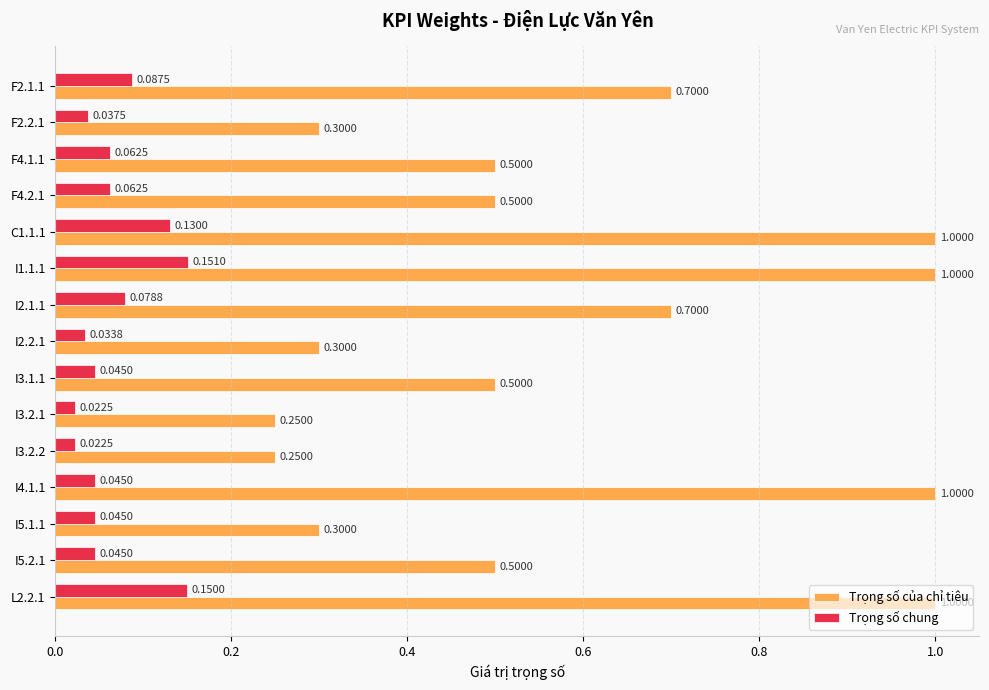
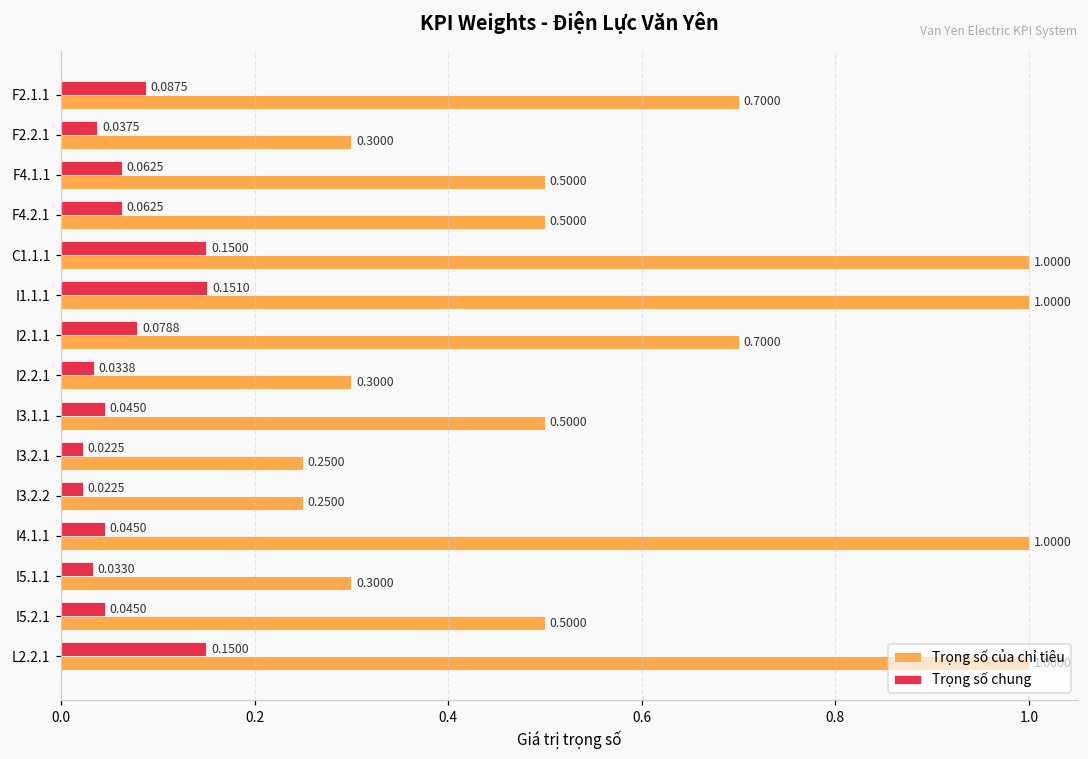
  {
    "Trọng số của chỉ tiêu": {
      "F2.1.1": 0.7000,
      "F2.2.1": 0.3000,
      "F4.1.1": 0.5000,
      "F4.2.1": 0.5000,
      "C1.1.1": 1.0000,
      "I1.1.1": 1.0000,
      "I2.1.1": 0.7000,
      "I2.2.1": 0.3000,
      "I3.1.1": 0.5000,
      "I3.2.1": 0.2500,
      "I3.2.2": 0.2500,
      "I4.1.1": 1.0000,
      "I5.1.1": 0.3000,
      "I5.2.1": 0.5000
    },
    "Trọng số chung": {
      "F2.1.1": 0.0875,
      "F2.2.1": 0.0375,
      "F4.1.1": 0.0625,
      "F4.2.1": 0.0625,
-     "C1.1.1": 0.1300,
+     "C1.1.1": 0.1500,
      "I1.1.1": 0.1510,
      "I2.1.1": 0.0788,
      "I2.2.1": 0.0338,
      "I3.1.1": 0.0450,
      "I3.2.1": 0.0225,
      "I3.2.2": 0.0225,
      "I4.1.1": 0.0450,
-     "I5.1.1": 0.0450,
+     "I5.1.1": 0.0330,
      "I5.2.1": 0.0450,
      "L2.2.1": 0.1500
    }
  }
